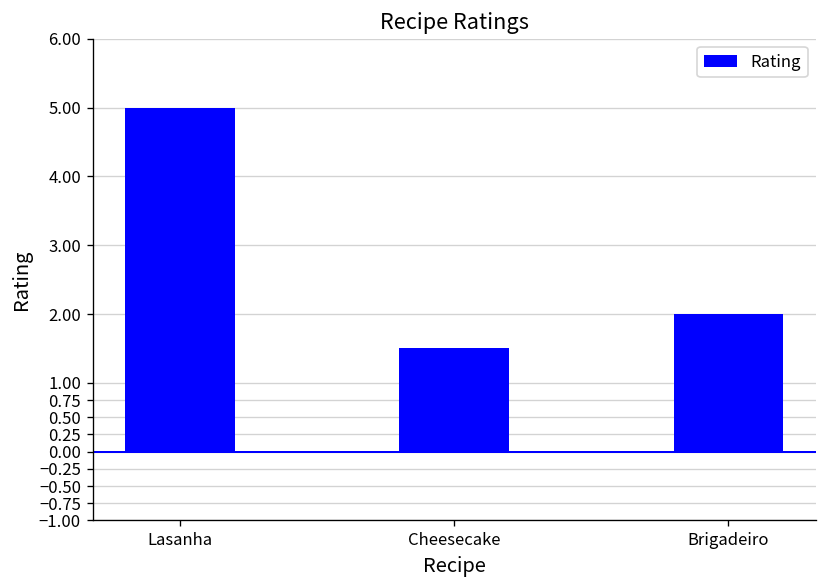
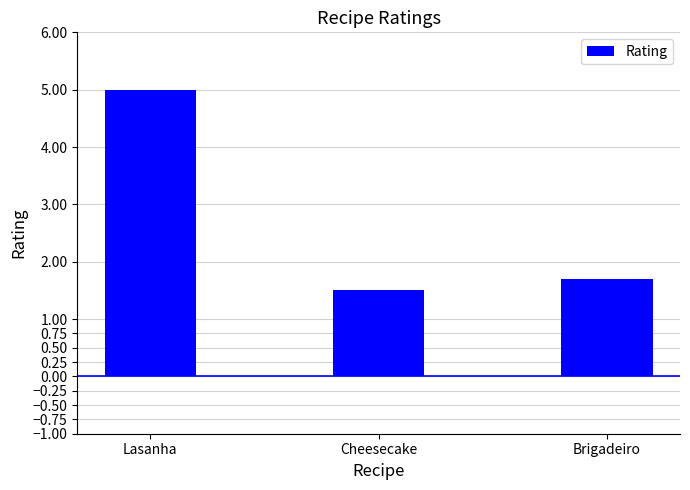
  {
    "Lasanha": 5.0,
    "Cheesecake": 1.5,
-   "Brigadeiro": 2.0
+   "Brigadeiro": 1.7
  }
